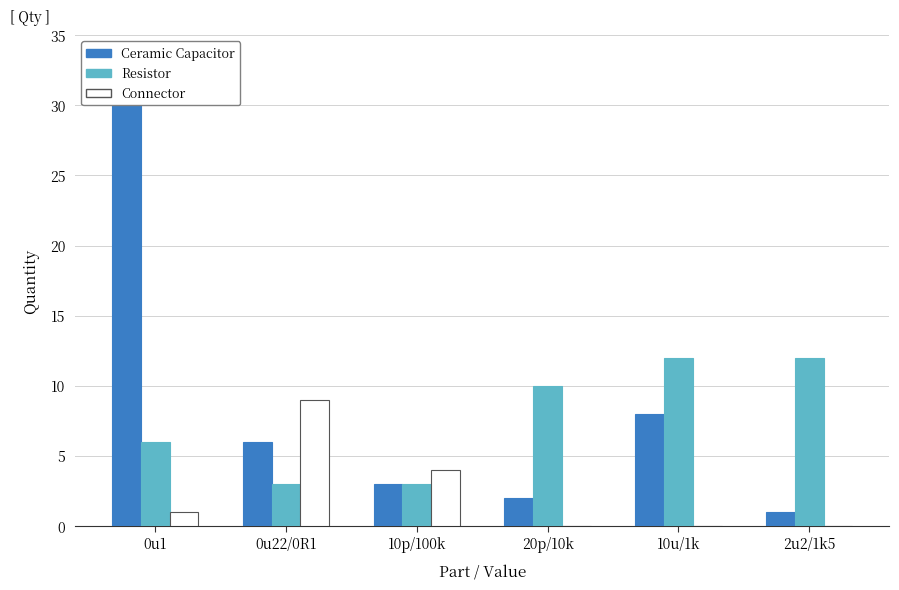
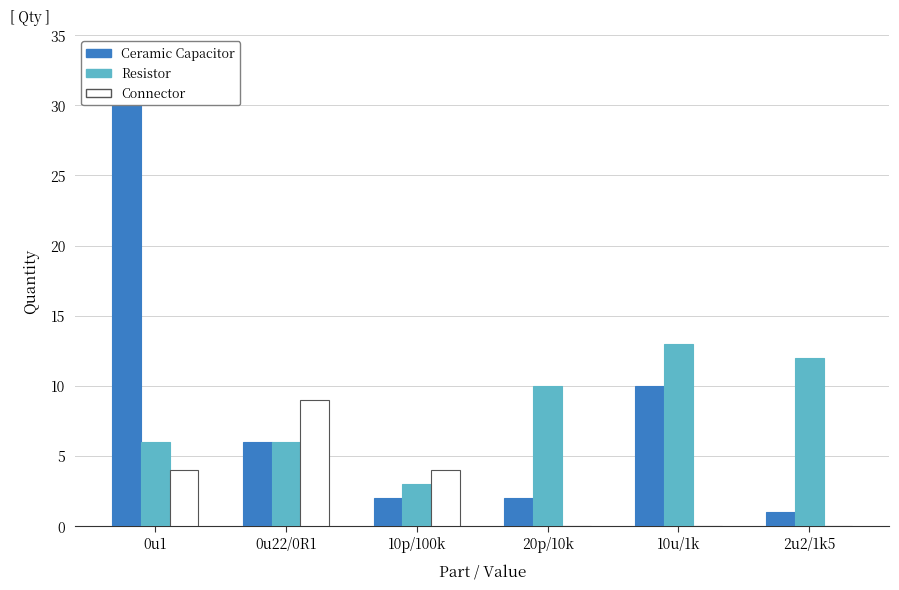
  {
    "Ceramic Capacitor": {
      "0u22/0R1": 6,
-     "10p/100k": 3,
+     "10p/100k": 2,
      "20p/10k": 2,
-     "10u/1k": 8,
+     "10u/1k": 10,
      "2u2/1k5": 1
    },
    "Resistor": {
      "0u1": 6,
-     "0u22/0R1": 3,
+     "0u22/0R1": 6,
      "10p/100k": 3,
      "20p/10k": 10,
-     "10u/1k": 12,
+     "10u/1k": 13,
      "2u2/1k5": 12
    },
    "Connector": {
-     "0u1": 1,
+     "0u1": 4,
      "0u22/0R1": 9,
      "10p/100k": 4,
      "20p/10k": 0,
      "10u/1k": 0,
      "2u2/1k5": 0
    }
  }
